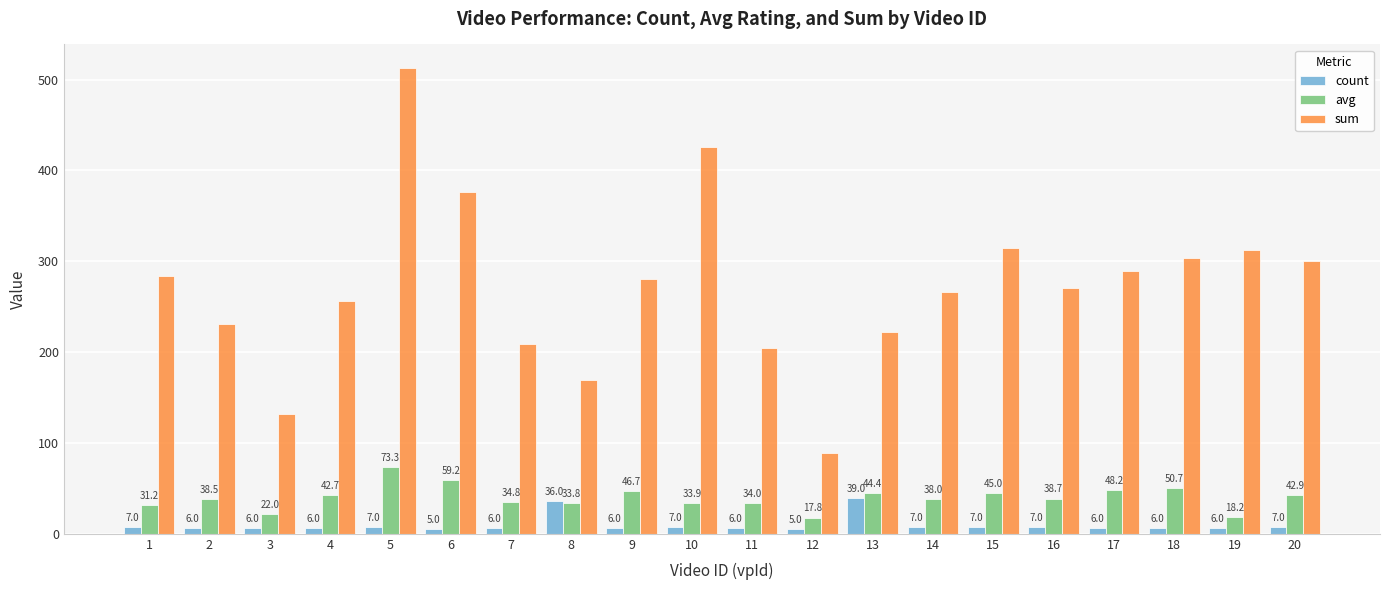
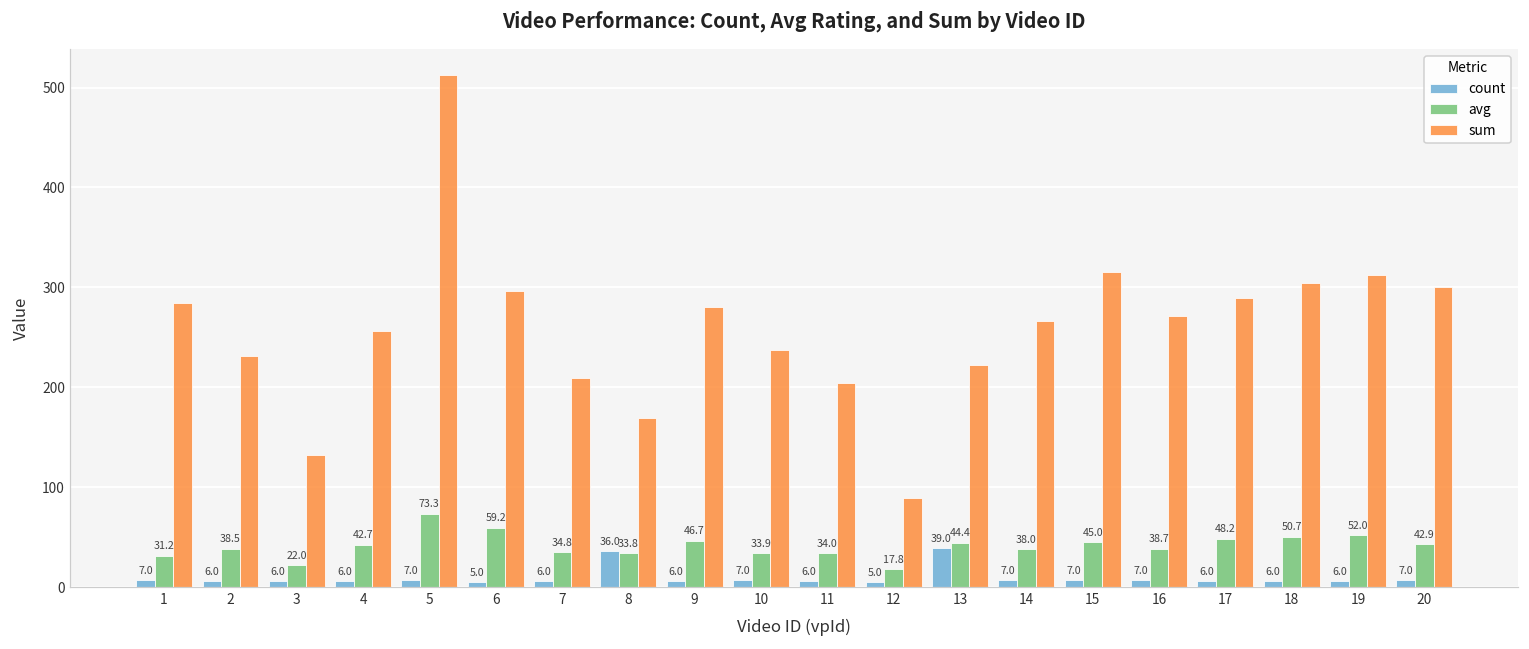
  {
    "count": {
      "1": 7.0,
      "2": 6.0,
      "3": 6.0,
      "4": 6.0,
      "5": 7.0,
      "6": 5.0,
      "7": 6.0,
      "8": 36.0,
      "9": 6.0,
      "10": 7.0,
      "11": 6.0,
      "12": 5.0,
      "13": 39.0,
      "14": 7.0,
      "15": 7.0,
      "16": 7.0,
      "17": 6.0,
      "18": 6.0,
      "19": 6.0,
      "20": 7.0
    },
    "avg": {
      "1": 31.2,
      "2": 38.5,
      "3": 22.0,
      "4": 42.7,
      "5": 73.3,
      "6": 59.2,
      "7": 34.8,
      "8": 33.8,
      "9": 46.7,
      "10": 33.9,
      "11": 34.0,
      "12": 17.8,
      "13": 44.4,
      "14": 38.0,
      "15": 45.0,
      "16": 38.7,
      "17": 48.2,
      "18": 50.7,
-     "19": 18.2,
+     "19": 52.0,
      "20": 42.9
    },
    "sum": {
      "1": 280,
      "2": 230,
      "3": 130,
      "4": 260,
      "5": 510,
-     "6": 380,
+     "6": 300,
      "7": 210,
      "8": 170,
      "9": 280,
-     "10": 430,
+     "10": 240,
      "11": 200,
      "12": 90,
      "13": 220,
      "14": 270,
      "15": 320,
      "16": 270,
      "17": 290,
      "18": 300,
      "19": 310,
      "20": 300
    }
  }
